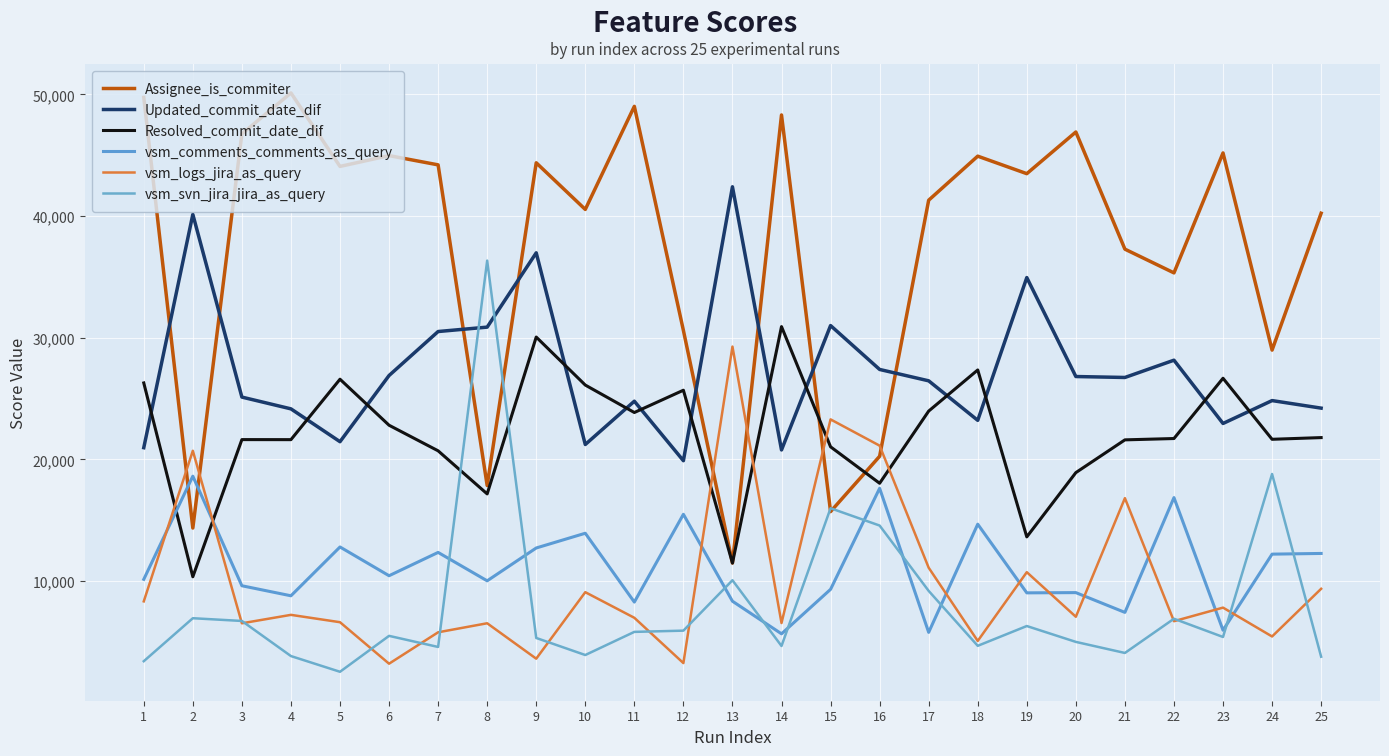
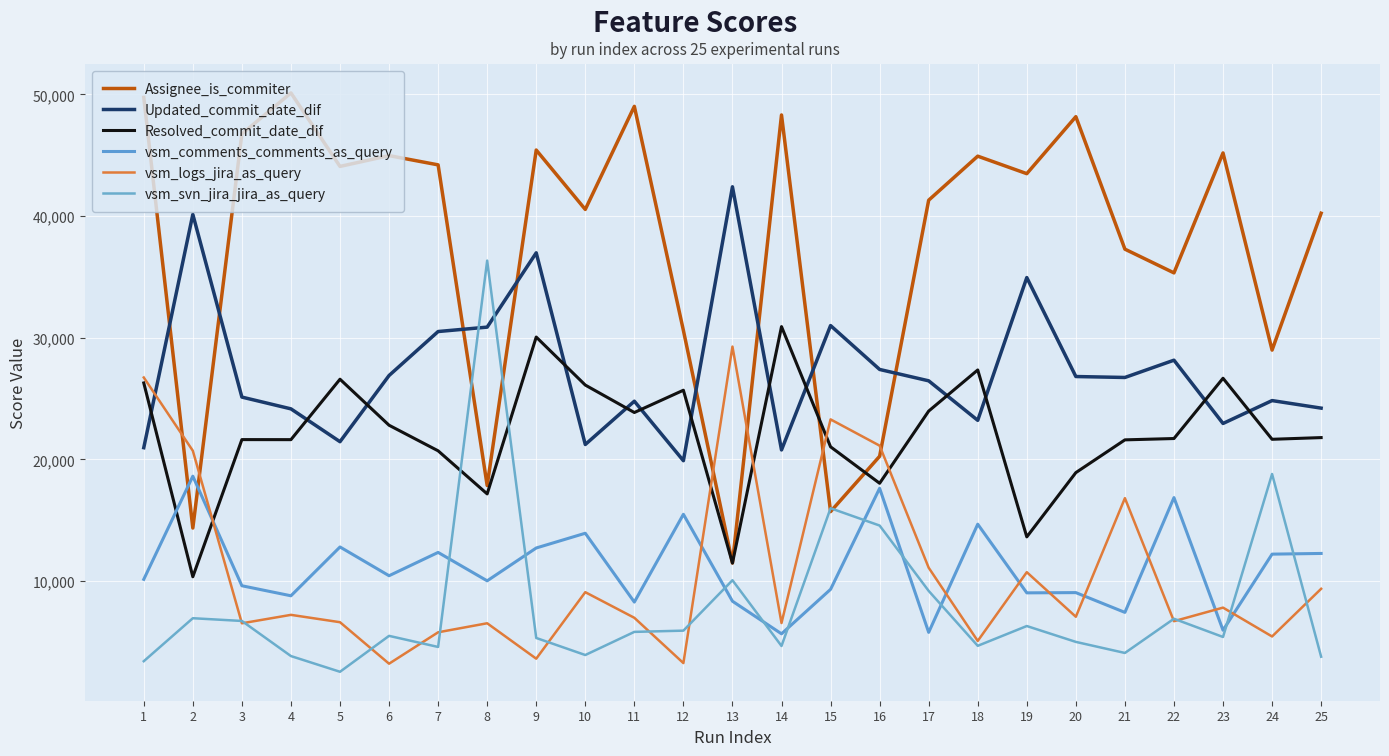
  {
    "Assignee_is_commiter": {
      "2": "14,400",
      "7": "44,200",
      "8": "17,900",
-     "9": "44,400",
+     "9": "45,400",
      "10": "40,500",
      "11": "49,000",
      "12": "30,600",
      "14": "48,300",
      "15": "15,700",
      "16": "20,300",
      "17": "41,300",
      "18": "44,900",
      "19": "43,500",
-     "20": "46,900",
+     "20": "48,200",
      "21": "37,300",
      "22": "35,300",
      "23": "45,200",
      "24": "29,000",
      "25": "40,200"
    },
    "Updated_commit_date_dif": {
      "1": "21,000",
      "2": "40,100",
      "3": "25,100",
      "4": "24,200",
      "5": "21,500",
      "6": "26,900",
      "7": "30,500",
      "8": "30,900",
      "9": "37,000",
      "10": "21,200",
      "11": "24,800",
      "12": "19,900",
      "13": "42,400",
      "14": "20,800",
      "15": "31,000",
      "16": "27,400",
      "17": "26,500",
      "18": "23,200",
      "19": "34,900",
      "20": "26,800",
      "21": "26,700",
      "22": "28,200",
      "23": "23,000",
      "24": "24,800",
      "25": "24,200"
    },
    "Resolved_commit_date_dif": {
      "1": "26,300",
      "2": "10,400",
      "3": "21,600",
      "4": "21,600",
      "5": "26,600",
      "6": "22,800",
      "7": "20,700",
      "8": "17,200",
      "9": "30,100",
      "10": "26,100",
      "11": "23,900",
      "12": "25,700",
      "14": "30,900",
      "15": "21,000",
      "16": "18,000",
      "17": "24,000",
      "18": "27,400",
      "19": "13,600",
      "20": "18,900",
      "21": "21,600",
      "22": "21,700",
      "23": "26,700",
      "24": "21,700",
      "25": "21,800"
    },
    "vsm_logs_jira_as_query": {
-     "1": "8,300",
+     "1": "26,700",
      "2": "20,700",
      "4": "7,200",
      "5": "6,600",
      "6": "3,200",
      "7": "5,800",
      "8": "6,500",
      "9": "3,600",
      "10": "9,100",
      "11": "7,000",
      "12": "3,300",
      "13": "29,300",
      "14": "6,600",
      "15": "23,300",
      "16": "21,100",
      "17": "11,100",
      "18": "5,100",
      "19": "10,700",
      "20": "7,100",
      "21": "16,800",
      "23": "7,800",
      "24": "5,400",
      "25": "9,400"
    }
  }
